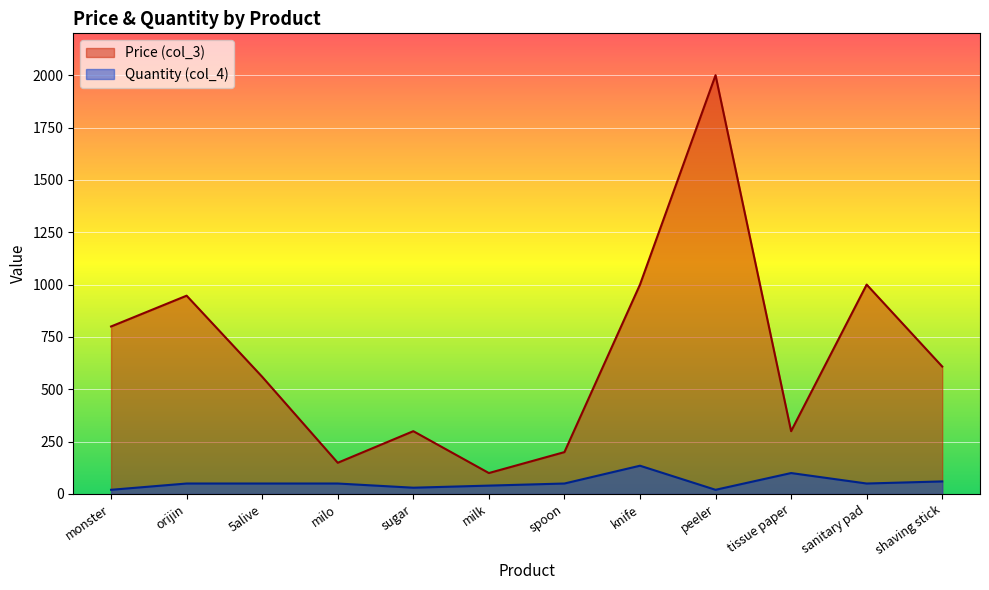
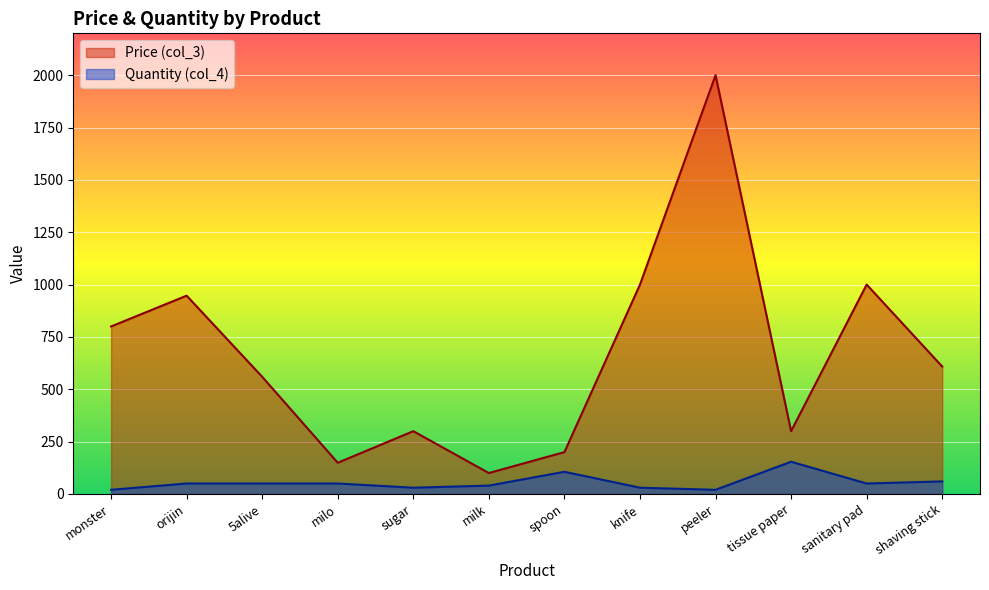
  {
    "Price (col_3)": {
      "monster": 800,
      "orijin": 950,
      "5alive": 560,
      "milo": 150,
      "sugar": 300,
      "milk": 100,
      "spoon": 200,
      "knife": 1000,
      "peeler": 2000,
      "tissue paper": 300,
      "sanitary pad": 1000,
      "shaving stick": 610
    },
    "Quantity (col_4)": {
      "monster": 20,
      "orijin": 50,
      "5alive": 50,
      "milo": 50,
      "sugar": 30,
      "milk": 40,
-     "spoon": 50,
-     "knife": 140,
+     "spoon": 110,
+     "knife": 30,
      "peeler": 20,
-     "tissue paper": 100,
+     "tissue paper": 150,
      "sanitary pad": 50,
      "shaving stick": 60
    }
  }
